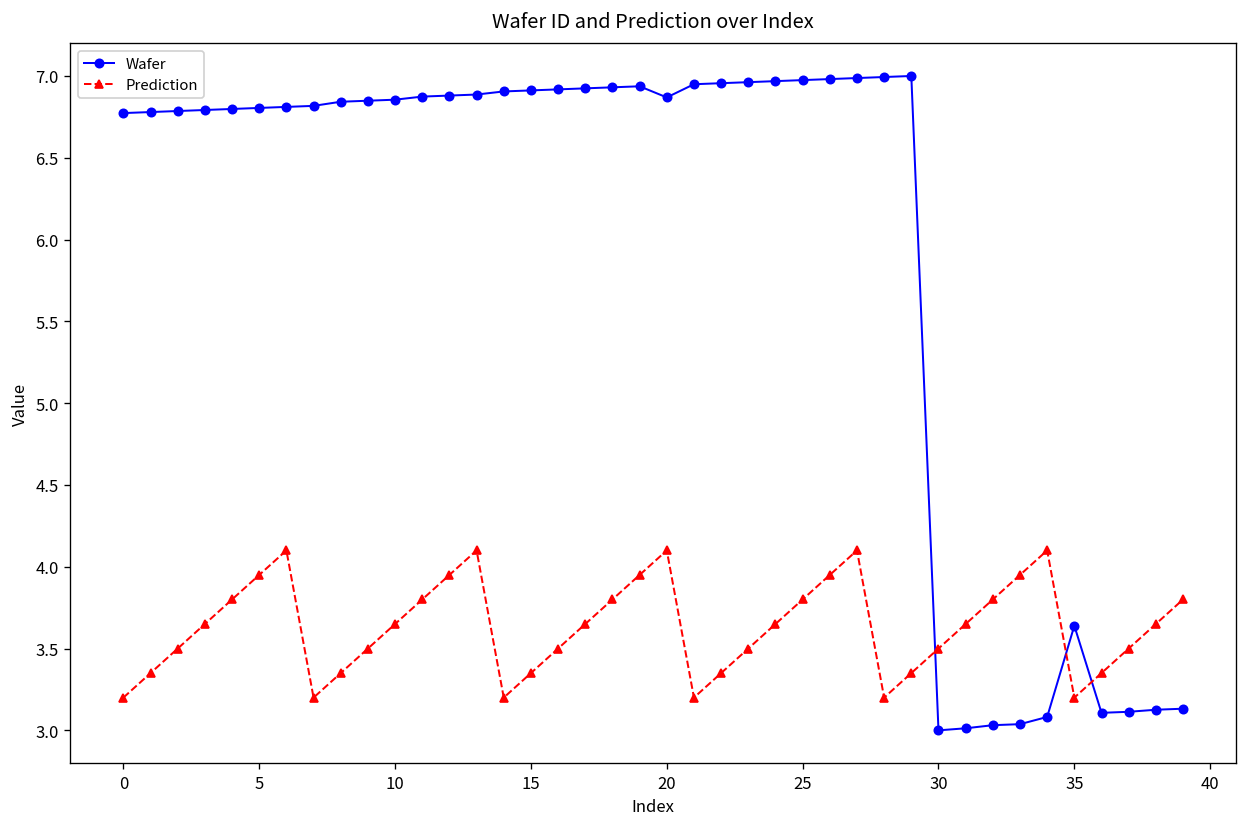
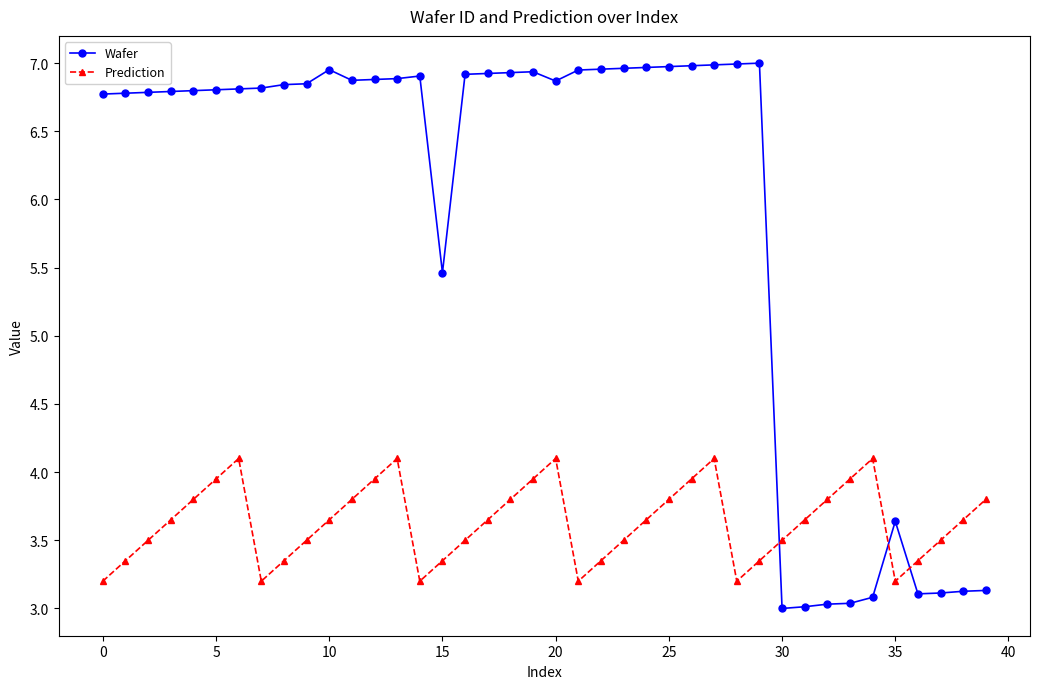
  {
    "Wafer": {
      "0": 6.77,
      "5": 6.80,
-     "10": 6.86,
-     "15": 6.91,
+     "10": 6.95,
+     "15": 5.46,
      "20": 6.87,
      "25": 6.97,
      "30": 3.00,
      "35": 3.64
    },
    "Prediction": {
      "0": 3.20,
      "5": 3.95,
      "10": 3.65,
      "15": 3.35,
      "20": 4.10,
      "25": 3.80,
      "30": 3.50,
      "35": 3.20
    }
  }
